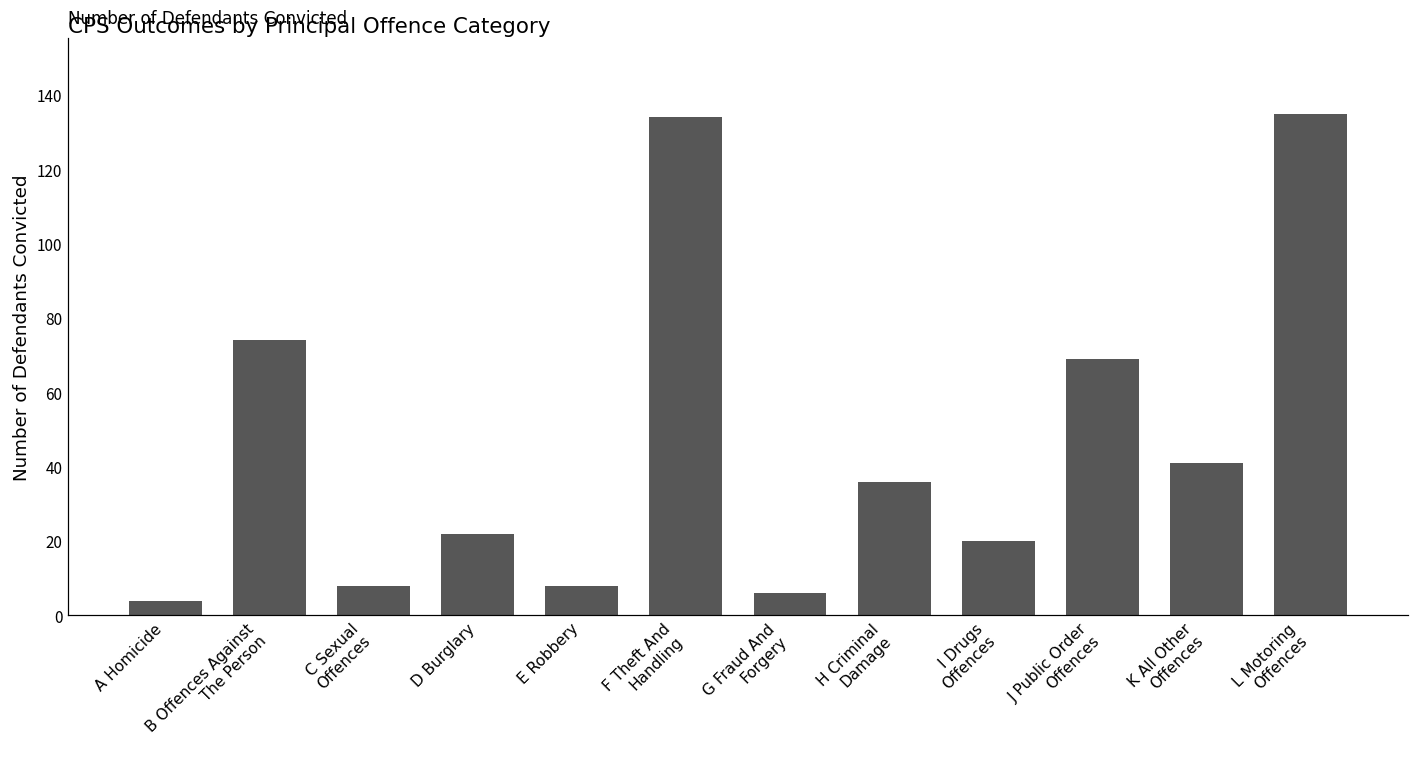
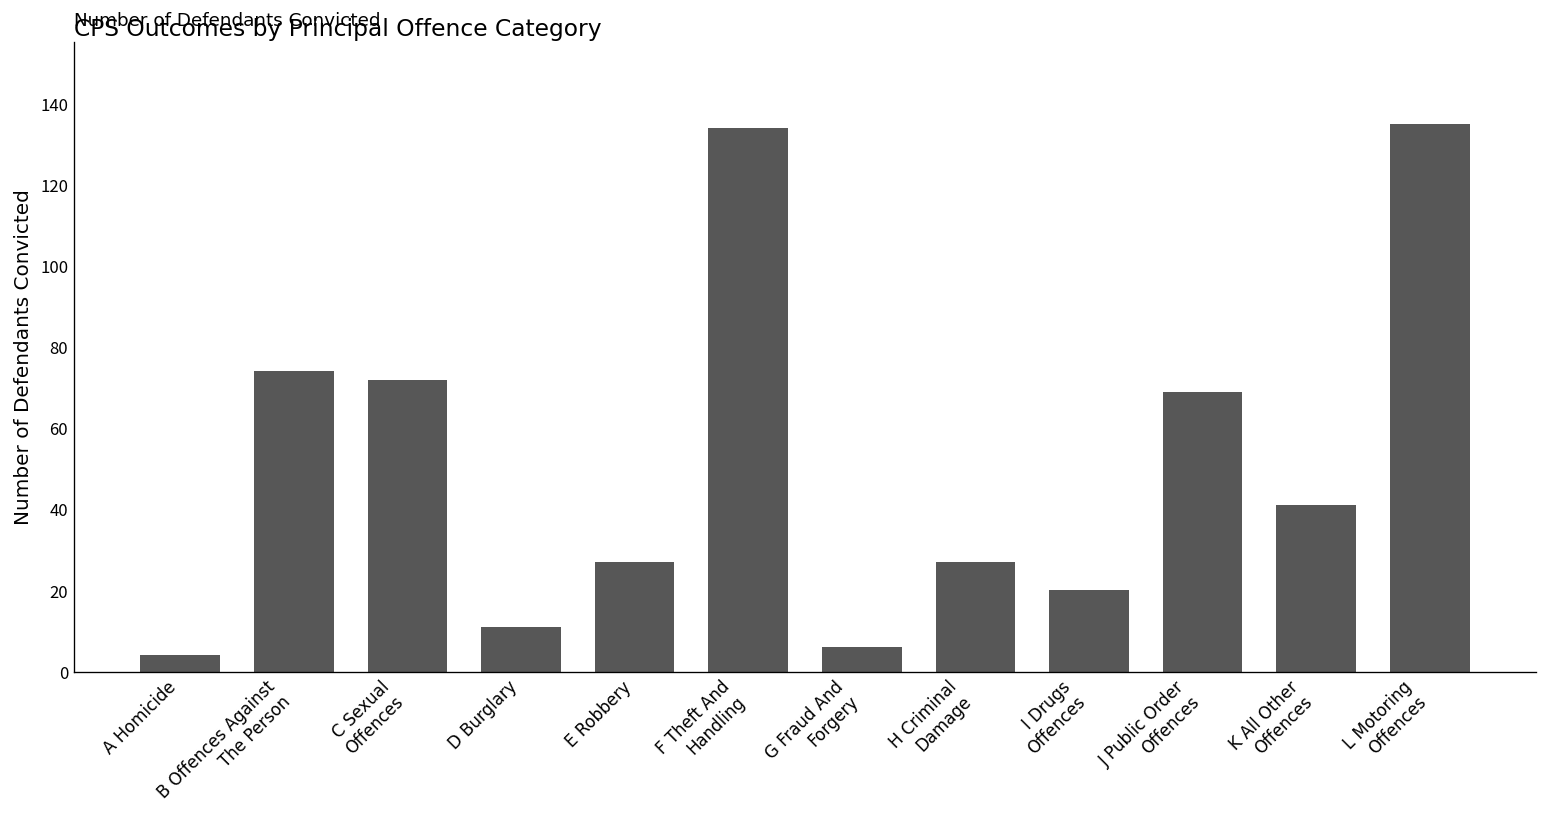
  {
    "A Homicide": 4,
    "B Offences Against The Person": 74,
-   "C Sexual Offences": 8,
-   "D Burglary": 22,
-   "E Robbery": 8,
+   "C Sexual Offences": 72,
+   "D Burglary": 11,
+   "E Robbery": 27,
    "F Theft And Handling": 134,
    "G Fraud And Forgery": 6,
-   "H Criminal Damage": 36,
+   "H Criminal Damage": 27,
    "I Drugs Offences": 20,
    "J Public Order Offences": 69,
    "K All Other Offences": 41,
    "L Motoring Offences": 135
  }
